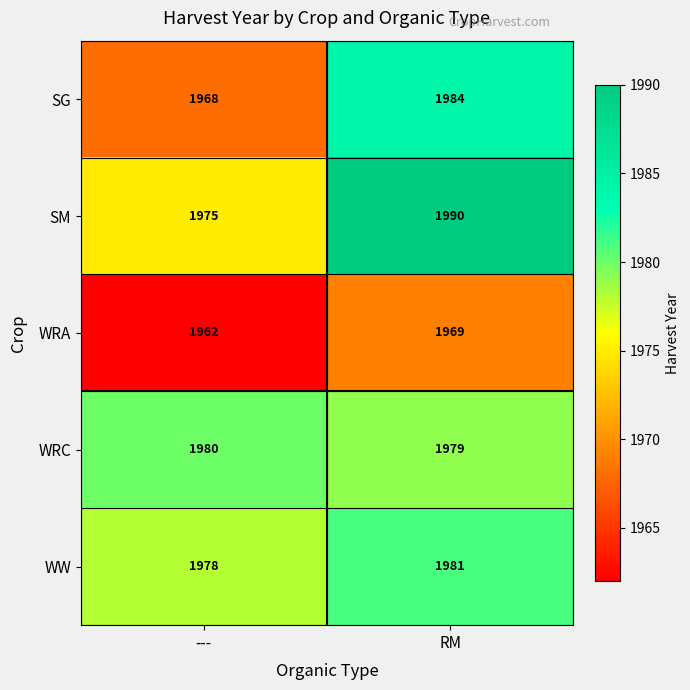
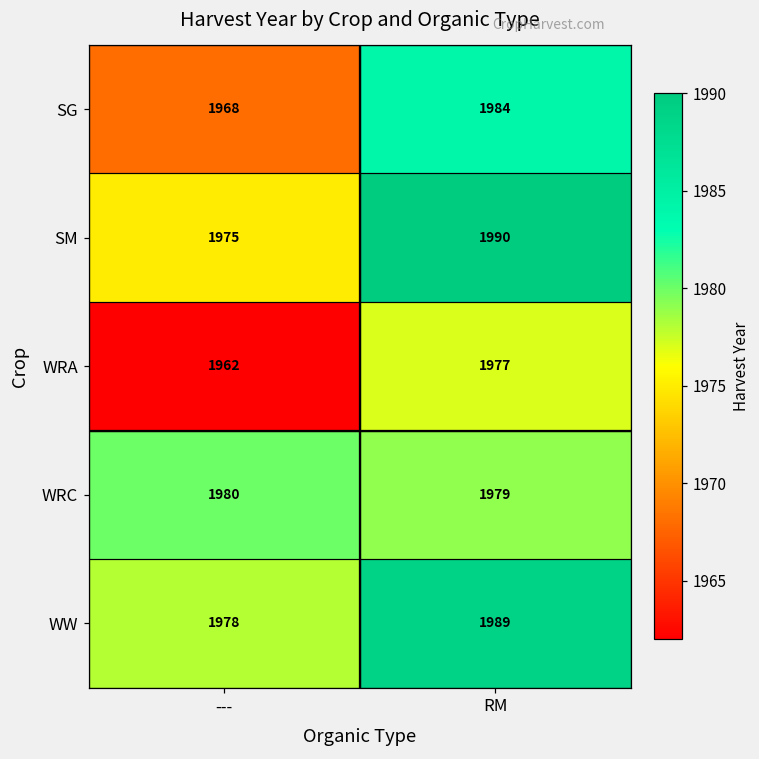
  {
    "SG": {
      "---": 1968,
      "RM": 1984
    },
    "SM": {
      "---": 1975,
      "RM": 1990
    },
    "WRA": {
      "---": 1962,
-     "RM": 1969
+     "RM": 1977
    },
    "WRC": {
      "---": 1980,
      "RM": 1979
    },
    "WW": {
      "---": 1978,
-     "RM": 1981
+     "RM": 1989
    }
  }
